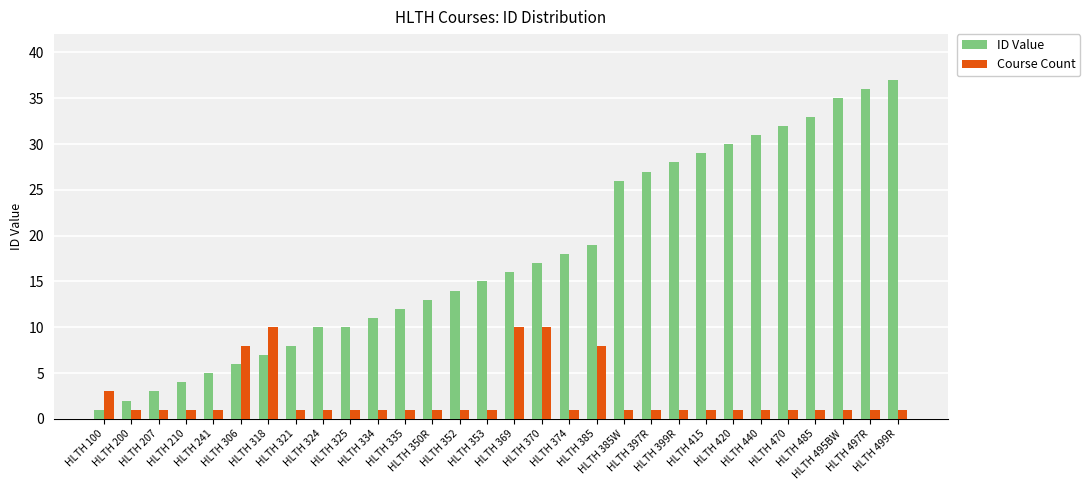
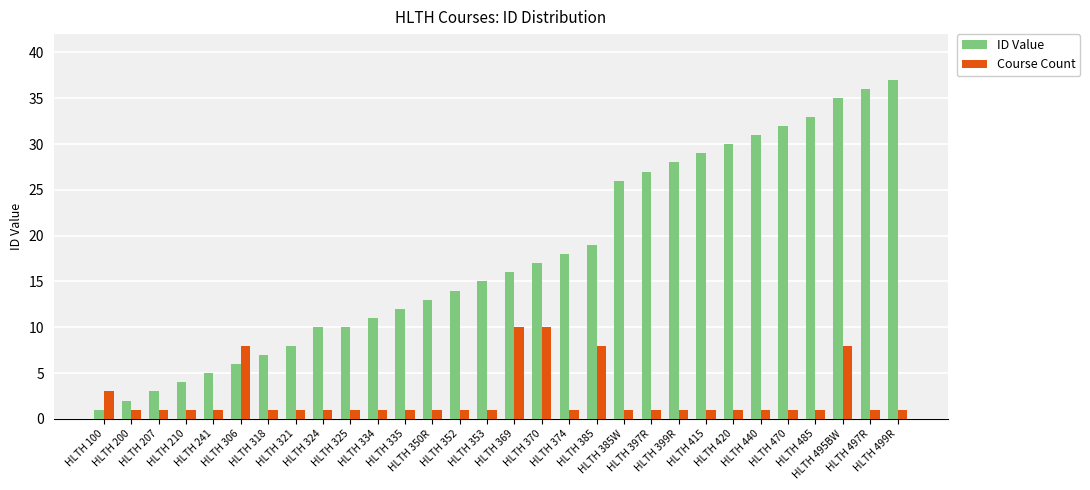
  {
    "ID Value": {
      "HLTH 100": 1,
      "HLTH 200": 2,
      "HLTH 207": 3,
      "HLTH 210": 4,
      "HLTH 241": 5,
      "HLTH 306": 6,
      "HLTH 318": 7,
      "HLTH 321": 8,
      "HLTH 324": 10,
      "HLTH 325": 10,
      "HLTH 334": 11,
      "HLTH 335": 12,
      "HLTH 350R": 13,
      "HLTH 352": 14,
      "HLTH 353": 15,
      "HLTH 369": 16,
      "HLTH 370": 17,
      "HLTH 374": 18,
      "HLTH 385": 19,
      "HLTH 385W": 26,
      "HLTH 397R": 27,
      "HLTH 399R": 28,
      "HLTH 415": 29,
      "HLTH 420": 30,
      "HLTH 440": 31,
      "HLTH 470": 32,
      "HLTH 485": 33,
      "HLTH 495BW": 35,
      "HLTH 497R": 36,
      "HLTH 499R": 37
    },
    "Course Count": {
      "HLTH 100": 3,
      "HLTH 200": 1,
      "HLTH 207": 1,
      "HLTH 210": 1,
      "HLTH 241": 1,
      "HLTH 306": 8,
-     "HLTH 318": 10,
+     "HLTH 318": 1,
      "HLTH 321": 1,
      "HLTH 324": 1,
      "HLTH 325": 1,
      "HLTH 334": 1,
      "HLTH 335": 1,
      "HLTH 350R": 1,
      "HLTH 352": 1,
      "HLTH 353": 1,
      "HLTH 369": 10,
      "HLTH 370": 10,
      "HLTH 374": 1,
      "HLTH 385": 8,
      "HLTH 385W": 1,
      "HLTH 397R": 1,
      "HLTH 399R": 1,
      "HLTH 415": 1,
      "HLTH 420": 1,
      "HLTH 440": 1,
      "HLTH 470": 1,
      "HLTH 485": 1,
-     "HLTH 495BW": 1,
+     "HLTH 495BW": 8,
      "HLTH 497R": 1,
      "HLTH 499R": 1
    }
  }
